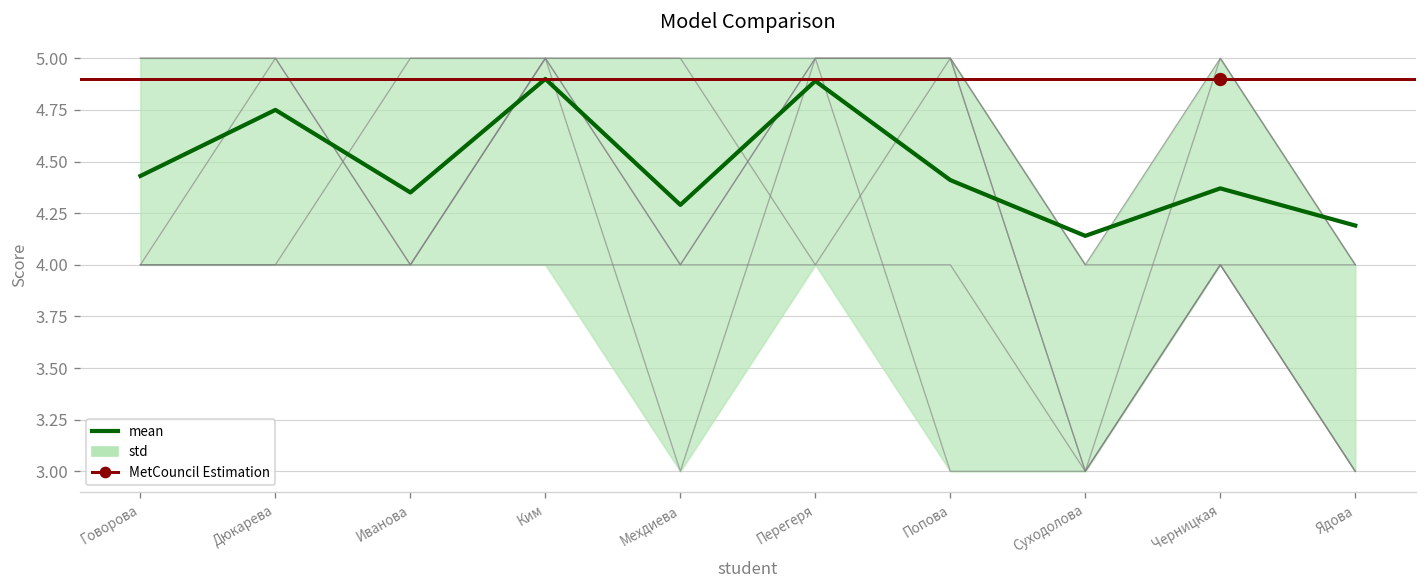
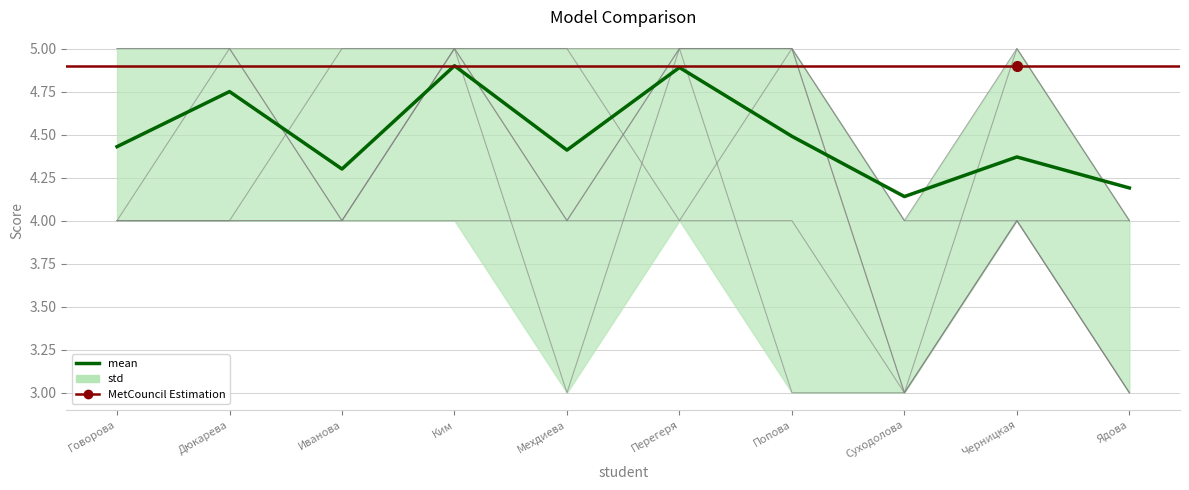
  {
    "mean": {
      "Говорова": 4.43,
      "Дюкарева": 4.75,
-     "Иванова": 4.35,
+     "Иванова": 4.30,
      "Ким": 4.90,
-     "Мехдиева": 4.29,
+     "Мехдиева": 4.41,
      "Перегеря": 4.89,
-     "Попова": 4.41,
+     "Попова": 4.49,
      "Суходолова": 4.14,
      "Черницкая": 4.37,
      "Ядова": 4.19
    }
  }
